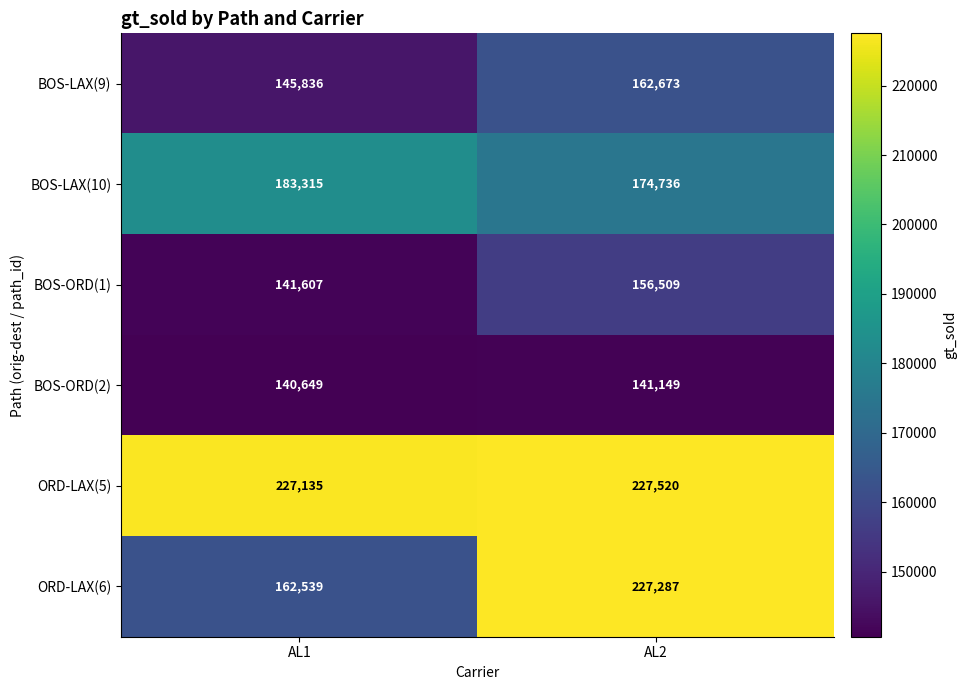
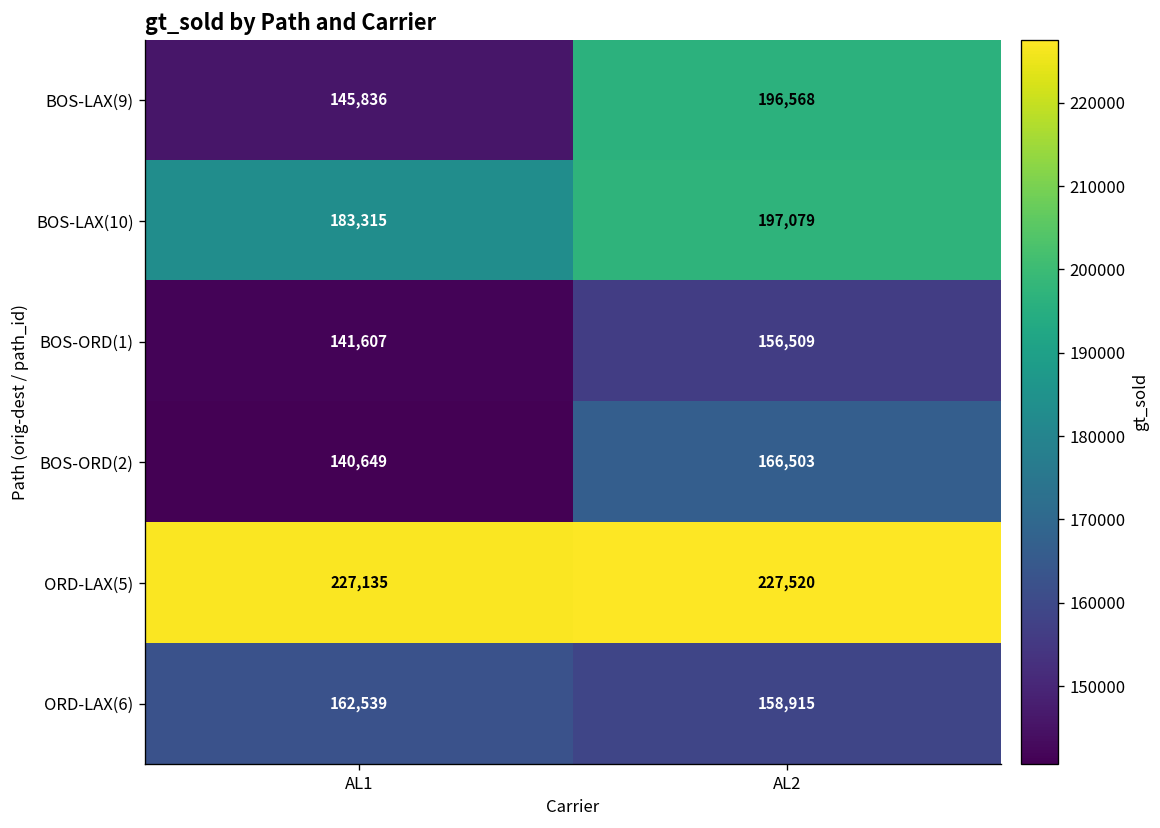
  {
    "BOS-LAX(9)": {
      "AL1": "145,836",
-     "AL2": "162,673"
+     "AL2": "196,568"
    },
    "BOS-LAX(10)": {
      "AL1": "183,315",
-     "AL2": "174,736"
+     "AL2": "197,079"
    },
    "BOS-ORD(1)": {
      "AL1": "141,607",
      "AL2": "156,509"
    },
    "BOS-ORD(2)": {
      "AL1": "140,649",
-     "AL2": "141,149"
+     "AL2": "166,503"
    },
    "ORD-LAX(5)": {
      "AL1": "227,135",
      "AL2": "227,520"
    },
    "ORD-LAX(6)": {
      "AL1": "162,539",
-     "AL2": "227,287"
+     "AL2": "158,915"
    }
  }
